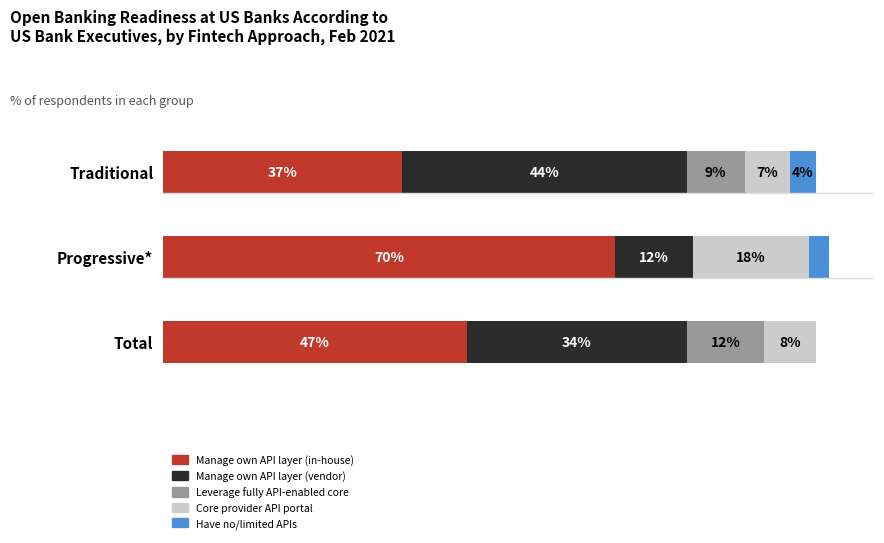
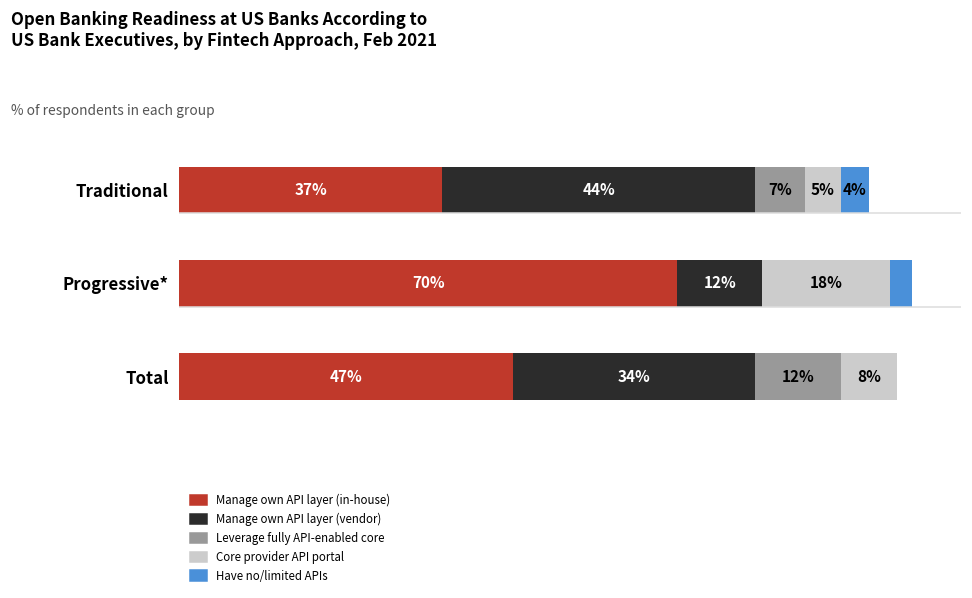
  {
    "Manage own API layer (in-house)": {
      "Traditional": "37%",
      "Progressive*": "70%",
      "Total": "47%"
    },
    "Manage own API layer (vendor)": {
      "Traditional": "44%",
      "Progressive*": "12%",
      "Total": "34%"
    },
    "Leverage fully API-enabled core": {
-     "Traditional": "9%",
+     "Traditional": "7%",
      "Total": "12%"
    },
    "Core provider API portal": {
-     "Traditional": "7%",
+     "Traditional": "5%",
      "Progressive*": "18%",
      "Total": "8%"
    },
    "Have no/limited APIs": {
      "Traditional": "4%"
    }
  }
